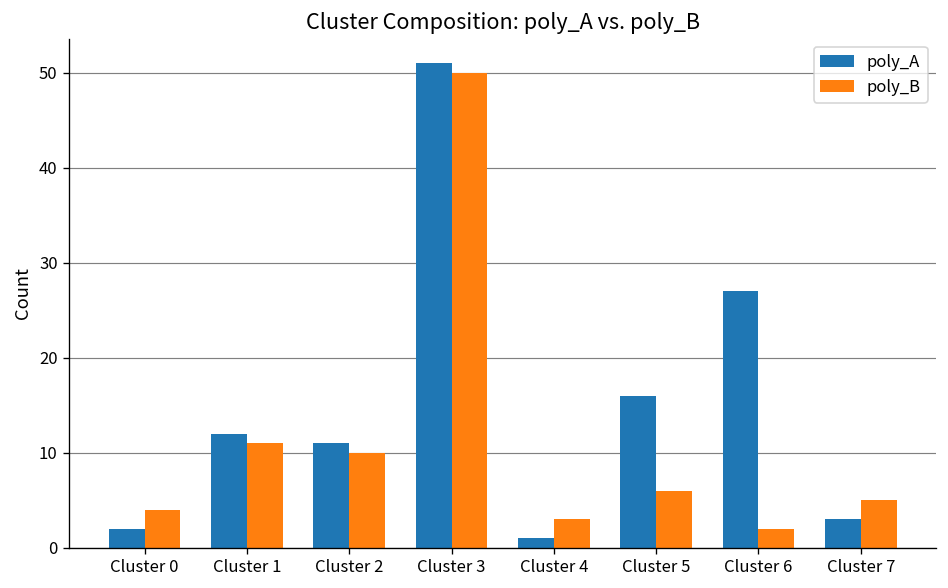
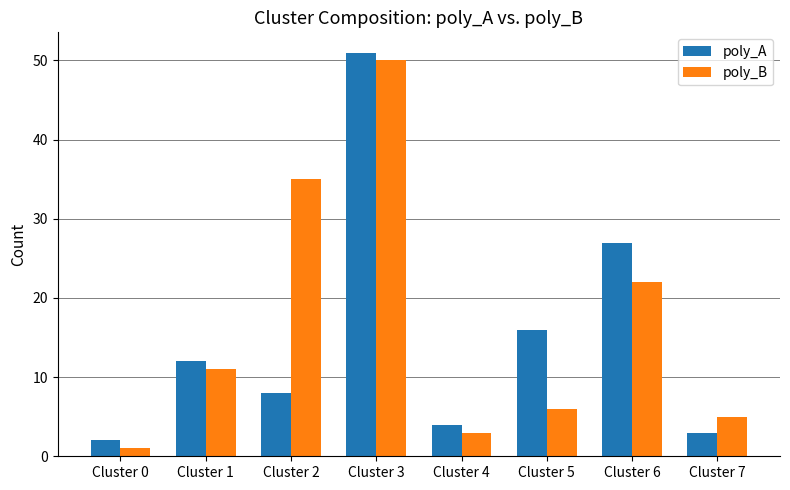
  {
    "poly_A": {
      "Cluster 0": 2,
      "Cluster 1": 12,
-     "Cluster 2": 11,
+     "Cluster 2": 8,
      "Cluster 3": 51,
-     "Cluster 4": 1,
+     "Cluster 4": 4,
      "Cluster 5": 16,
      "Cluster 6": 27,
      "Cluster 7": 3
    },
    "poly_B": {
-     "Cluster 0": 4,
+     "Cluster 0": 1,
      "Cluster 1": 11,
-     "Cluster 2": 10,
+     "Cluster 2": 35,
      "Cluster 3": 50,
      "Cluster 4": 3,
      "Cluster 5": 6,
-     "Cluster 6": 2,
+     "Cluster 6": 22,
      "Cluster 7": 5
    }
  }
